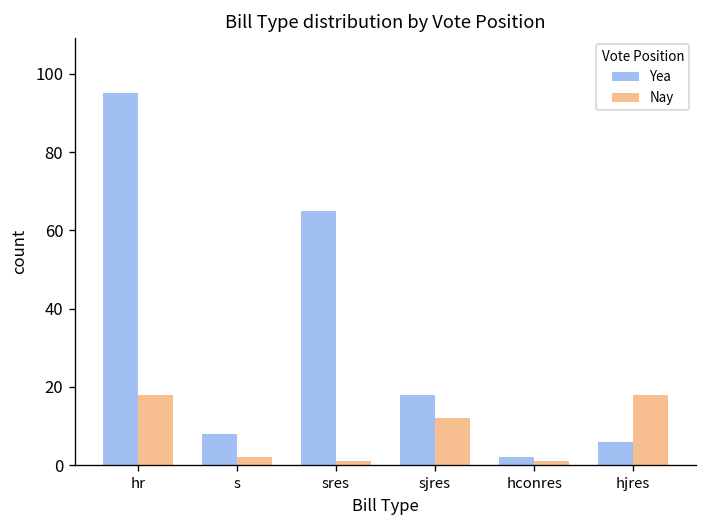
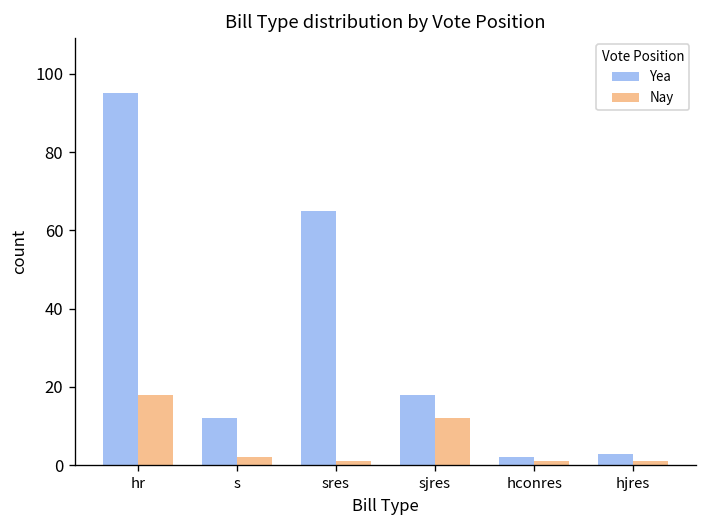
  {
    "Yea": {
      "hr": 95,
-     "s": 8,
+     "s": 12,
      "sres": 65,
      "sjres": 18,
      "hconres": 2,
-     "hjres": 6
+     "hjres": 3
    },
    "Nay": {
      "hr": 18,
      "s": 2,
      "sres": 1,
      "sjres": 12,
      "hconres": 1,
-     "hjres": 18
+     "hjres": 1
    }
  }
